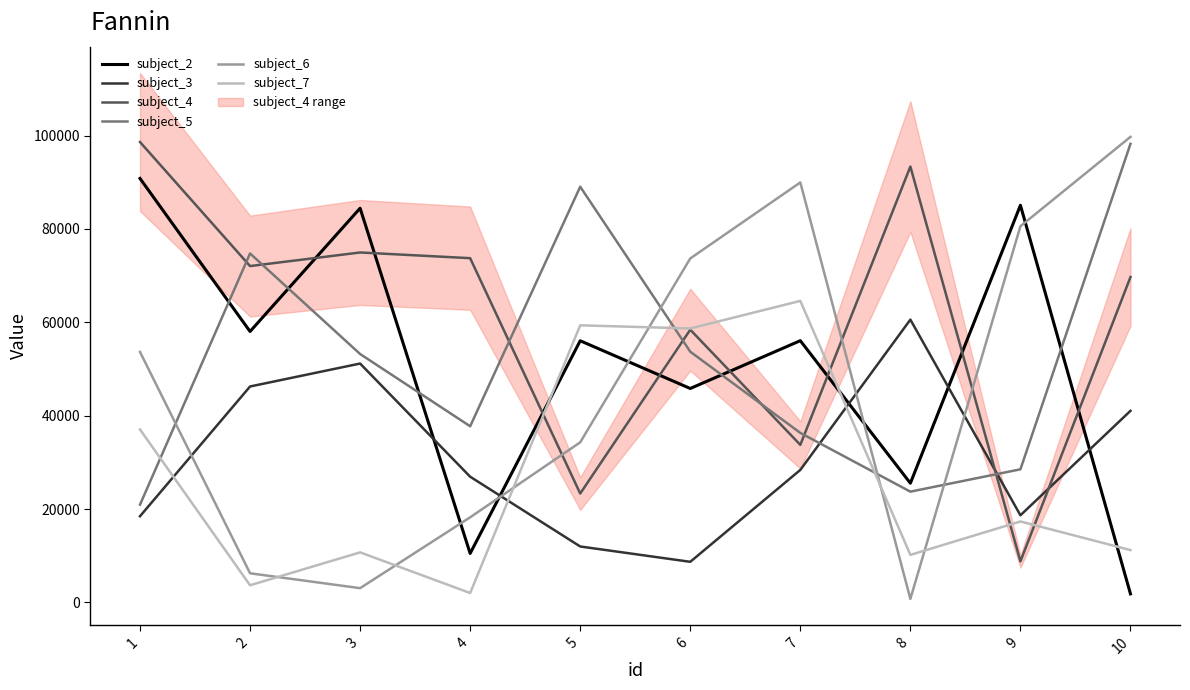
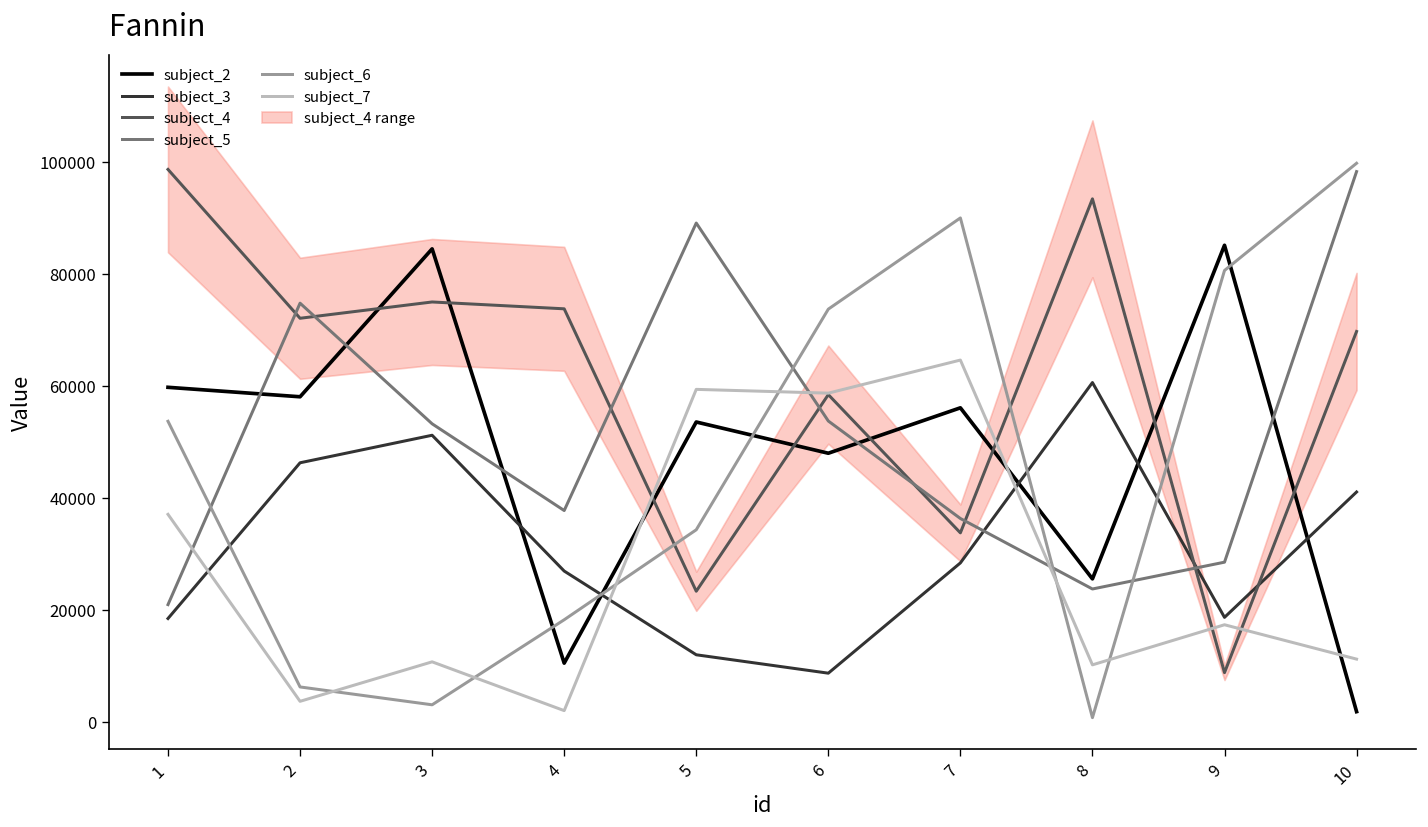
  {
    "subject_2": {
-     "1": 91000,
+     "1": 60000,
      "2": 58000,
      "3": 84000,
      "4": 10000,
-     "5": 56000,
-     "6": 46000,
+     "5": 54000,
+     "6": 48000,
      "7": 56000,
      "8": 26000,
      "9": 85000,
      "10": 2000
    }
  }
